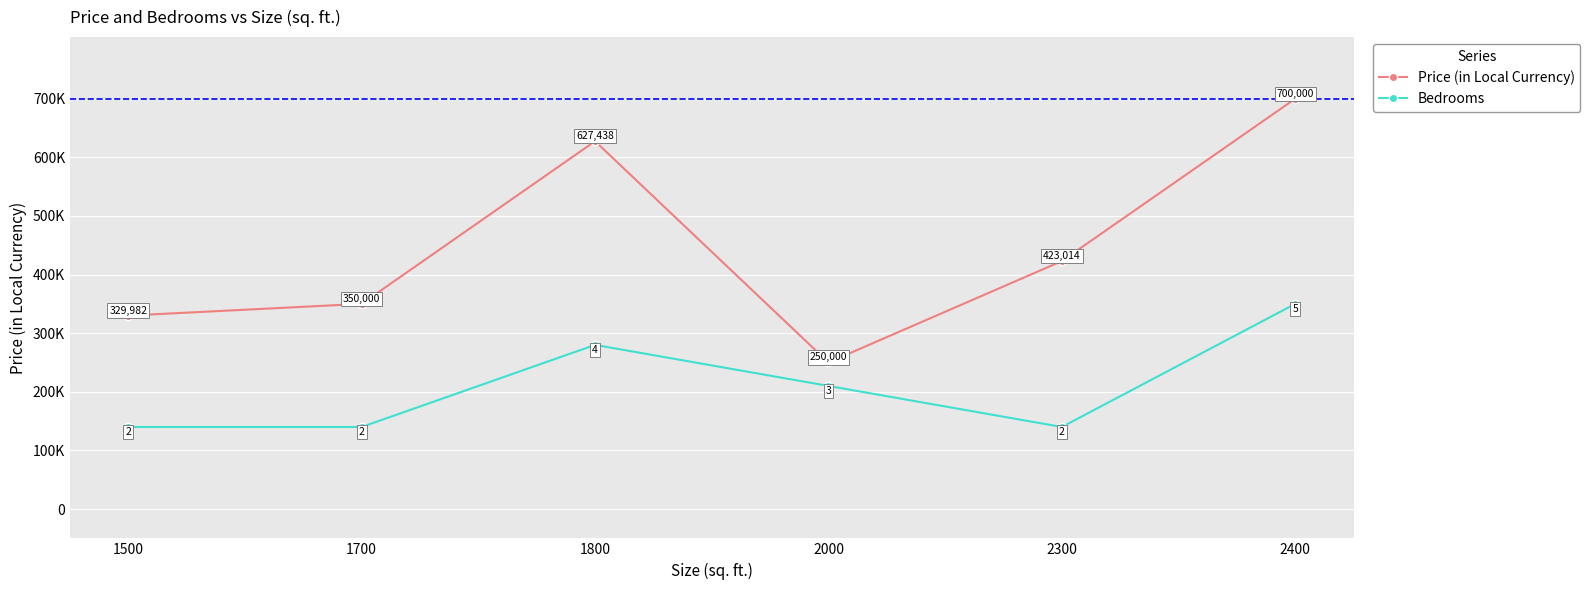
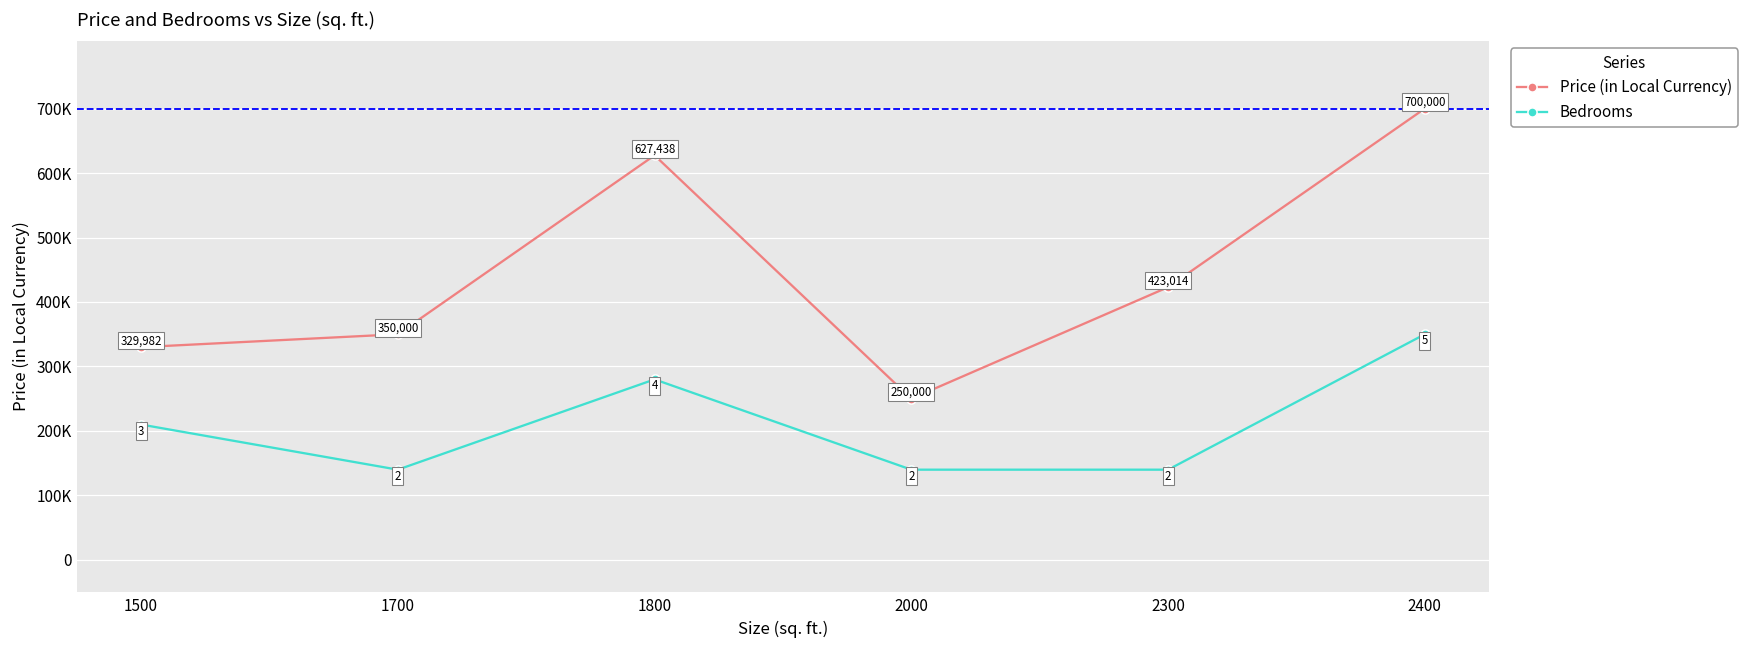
  {
    "Bedrooms": {
-     "1500": 2,
-     "2000": 3
+     "1500": 3,
+     "2000": 2
    }
  }
